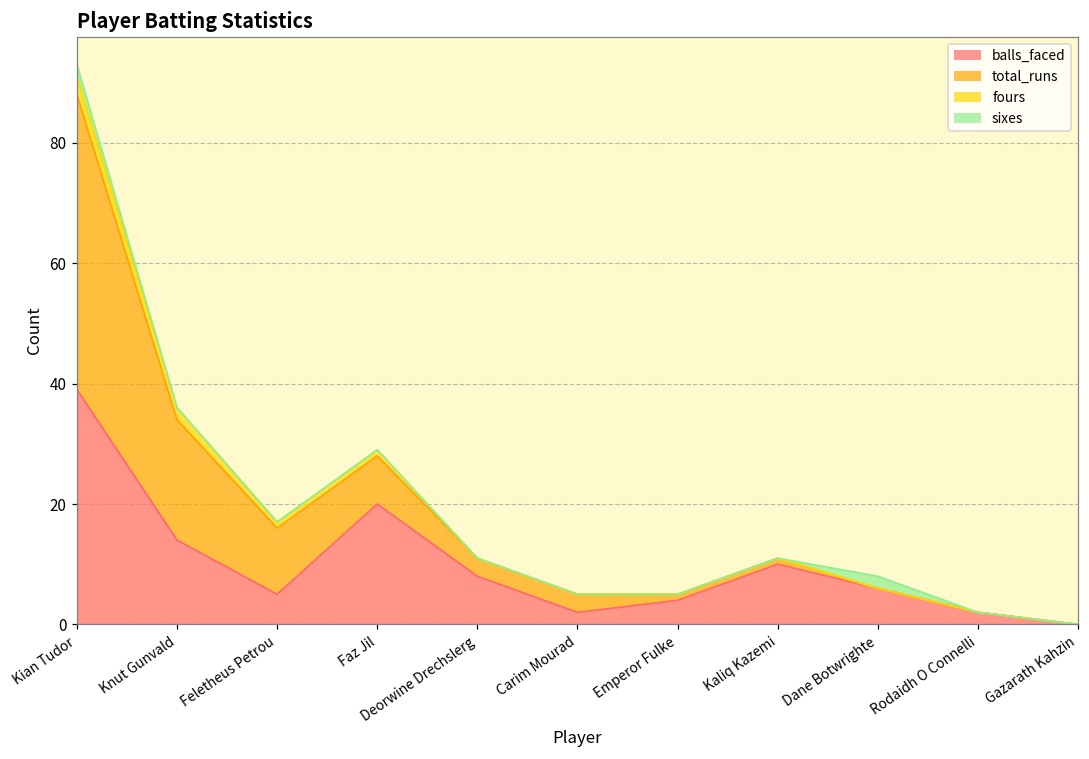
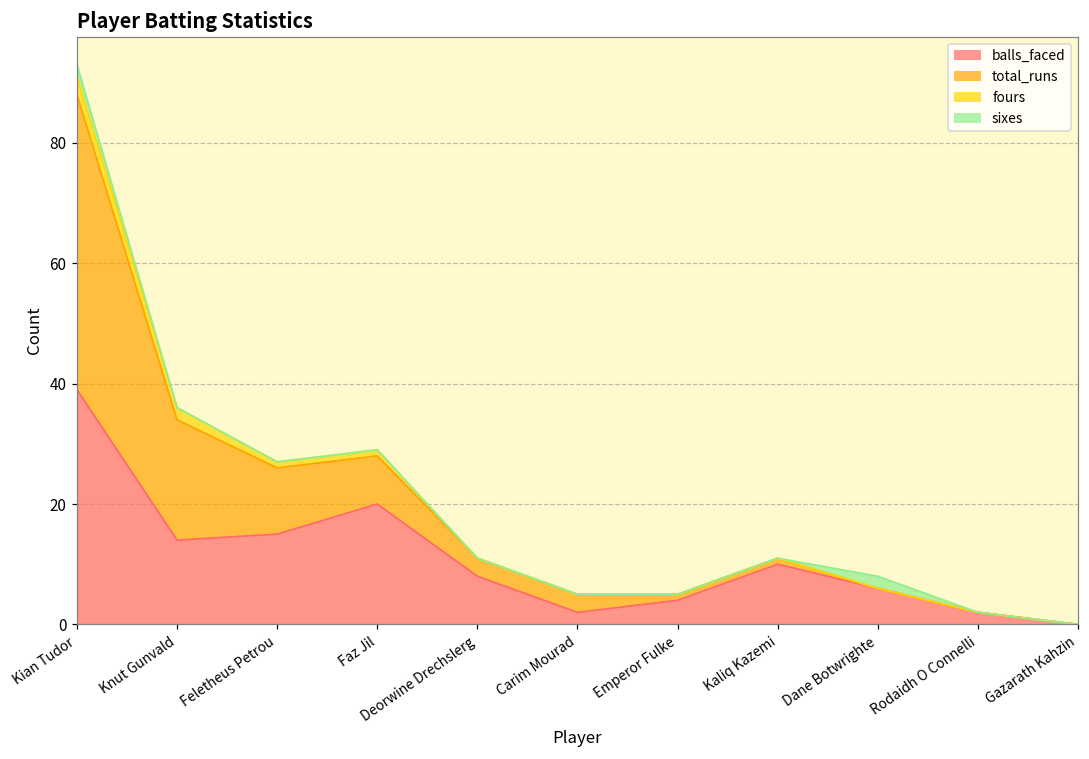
  {
    "balls_faced": {
      "Kian Tudor": 39,
      "Knut Gunvald": 14,
-     "Feletheus Petrou": 5,
+     "Feletheus Petrou": 15,
      "Faz Jil": 20,
      "Deorwine Drechslerg": 8,
      "Carim Mourad": 2,
      "Emperor Fulke": 4,
      "Kaliq Kazemi": 10
    },
    "sixes": {
      "Kian Tudor": 2,
      "Dane Botwrighte": 2
    }
  }
